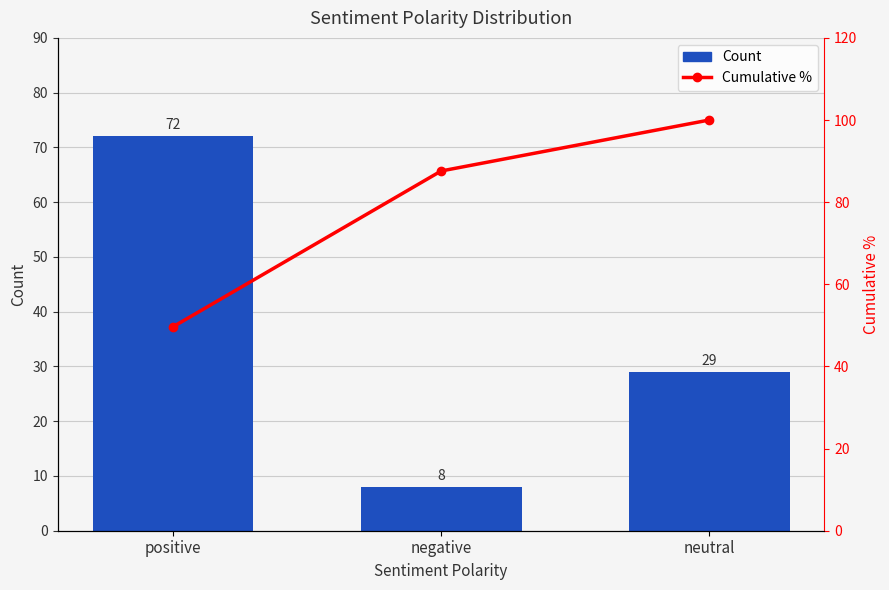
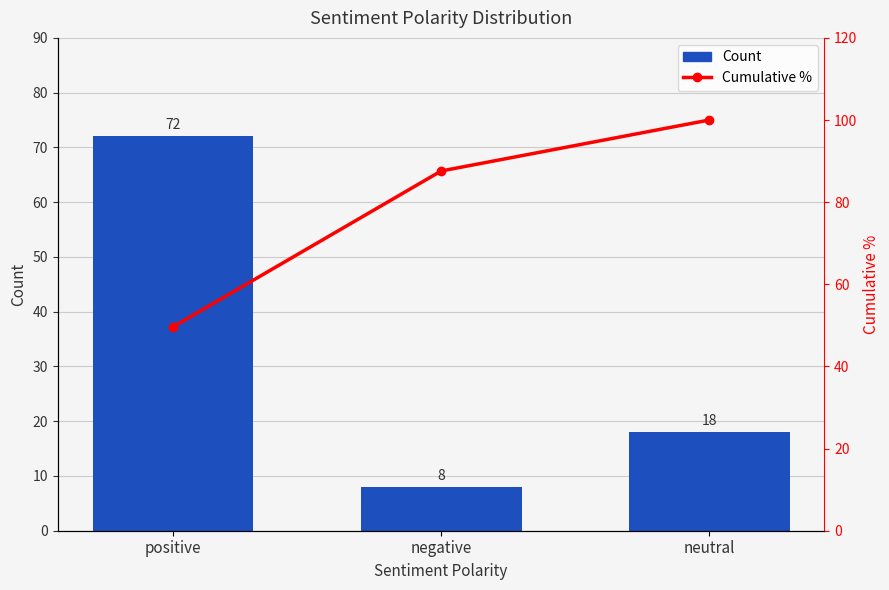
  {
    "Count": {
      "positive": 72,
      "negative": 8,
-     "neutral": 29
+     "neutral": 18
    }
  }
